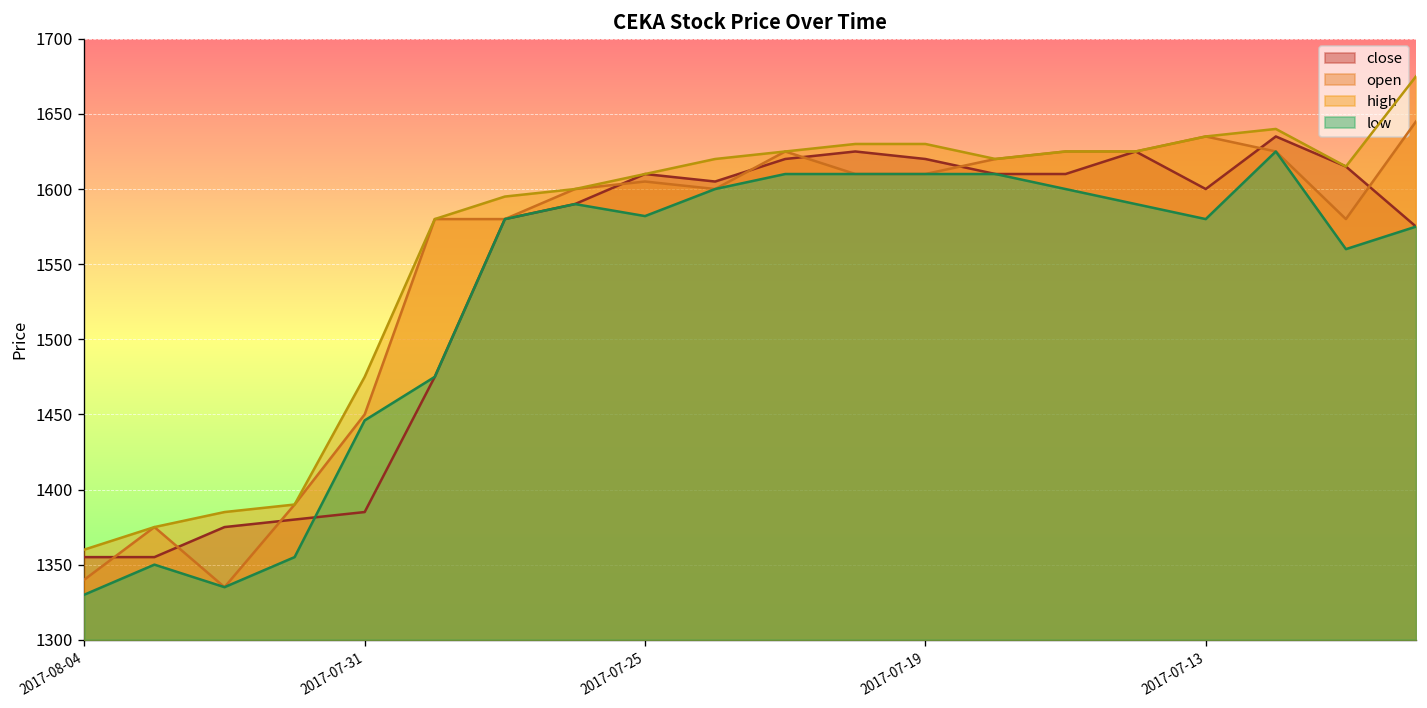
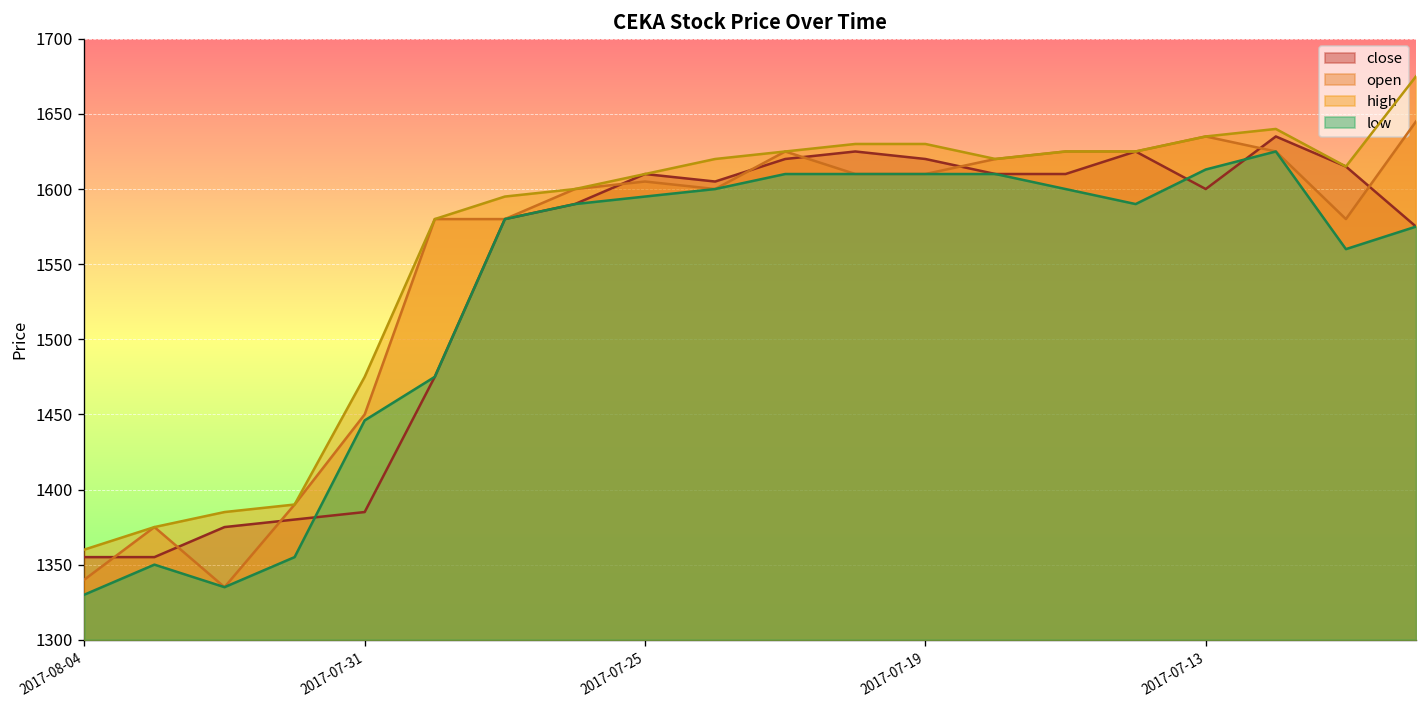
  {
    "low": {
      "2017-08-04": 1330,
      "2017-07-31": 1446,
-     "2017-07-25": 1582,
-     "2017-07-13": 1580
+     "2017-07-25": 1595,
+     "2017-07-13": 1613
    }
  }
